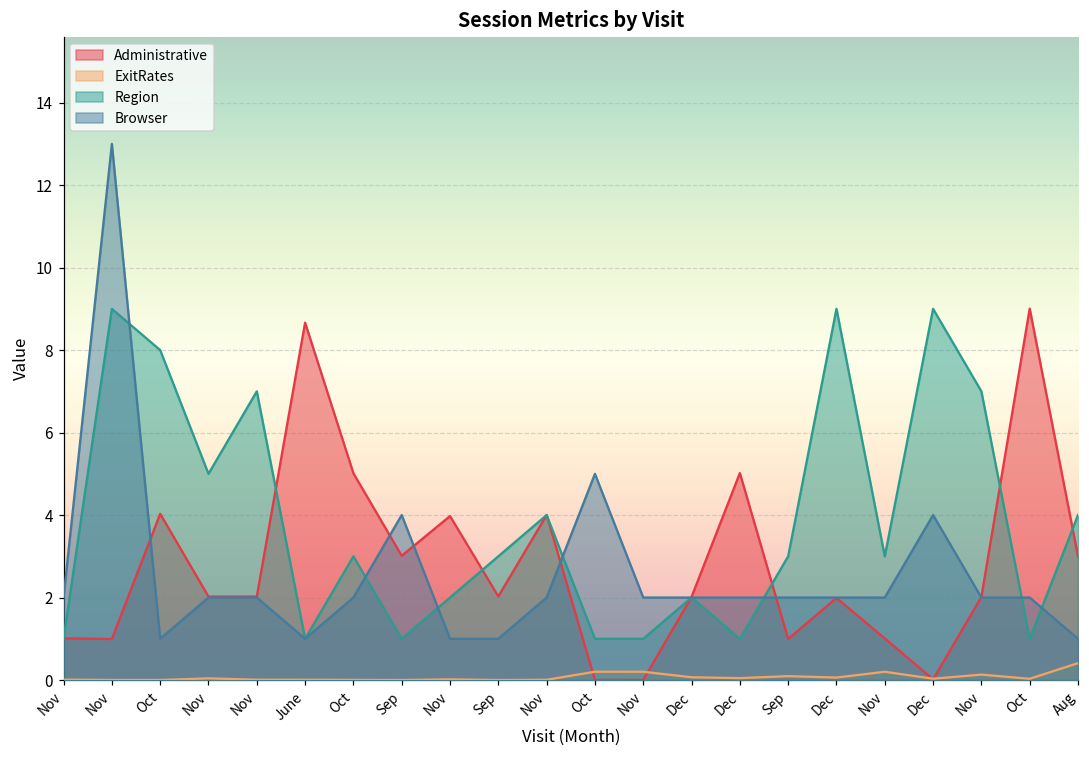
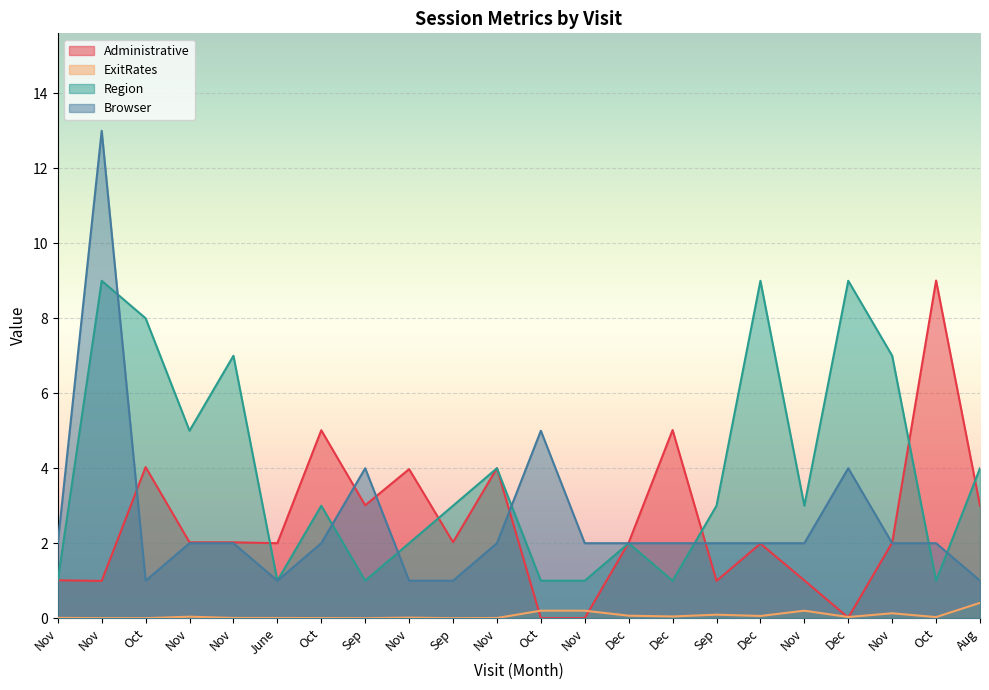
  {
    "Administrative": {
-     "June": 8.7,
+     "June": 2.0,
      "Aug": 3.0
    },
    "ExitRates": {
      "June": 0.0,
      "Aug": 0.4
    }
  }
